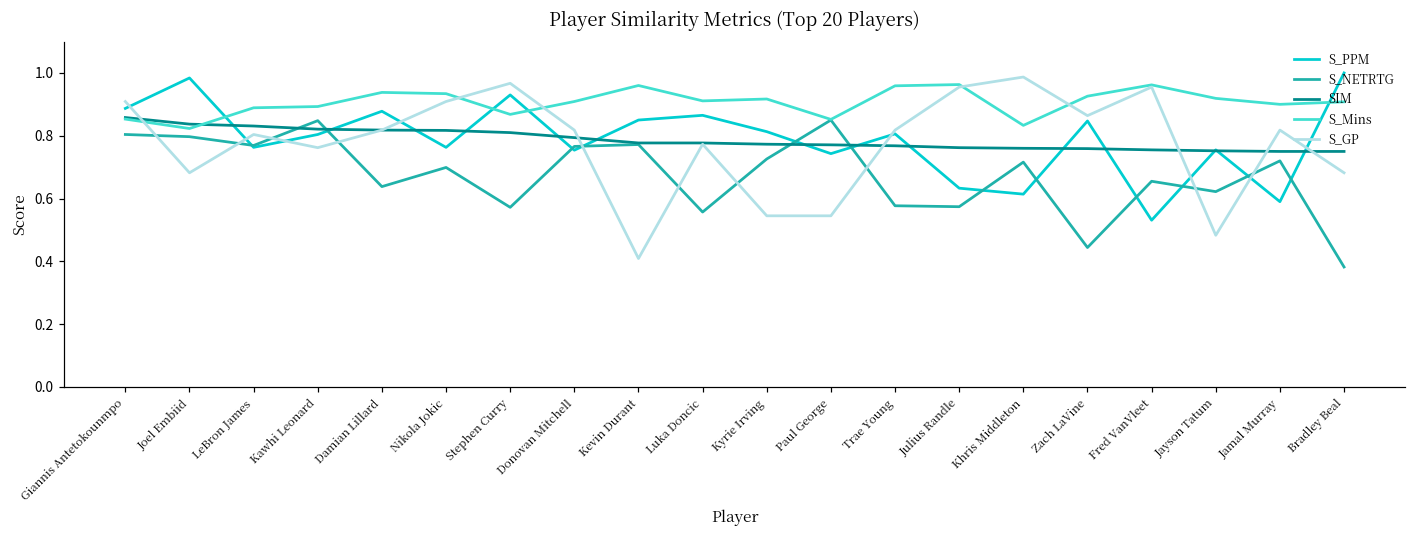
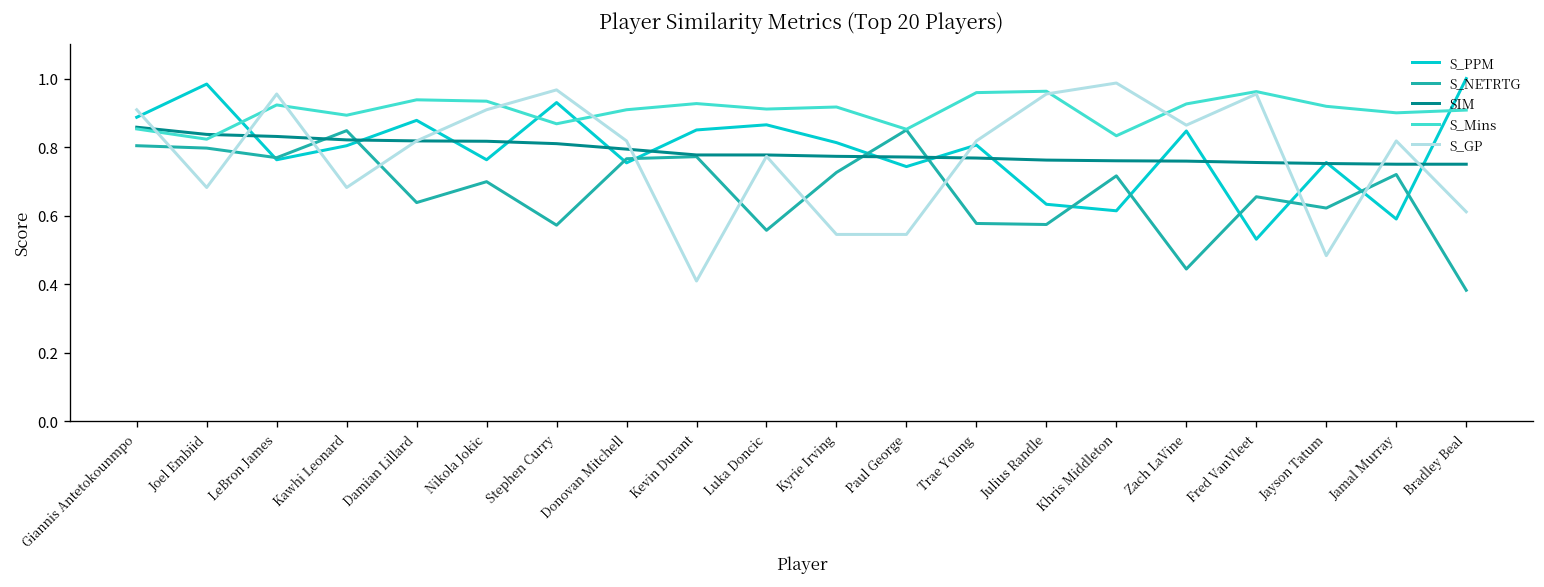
  {
    "S_Mins": {
      "Joel Embiid": 0.82,
-     "LeBron James": 0.89,
+     "LeBron James": 0.92,
      "Kawhi Leonard": 0.89,
      "Damian Lillard": 0.94,
      "Nikola Jokic": 0.93,
      "Stephen Curry": 0.87,
      "Donovan Mitchell": 0.91,
-     "Kevin Durant": 0.96,
+     "Kevin Durant": 0.93,
      "Luka Doncic": 0.91,
      "Kyrie Irving": 0.92,
      "Trae Young": 0.96,
      "Khris Middleton": 0.83,
      "Zach LaVine": 0.93,
      "Jayson Tatum": 0.92,
      "Jamal Murray": 0.90,
      "Bradley Beal": 0.91
    },
    "S_GP": {
      "Giannis Antetokounmpo": 0.91,
      "Joel Embiid": 0.68,
-     "LeBron James": 0.80,
-     "Kawhi Leonard": 0.76,
+     "LeBron James": 0.96,
+     "Kawhi Leonard": 0.68,
      "Nikola Jokic": 0.91,
      "Stephen Curry": 0.97,
      "Donovan Mitchell": 0.82,
      "Kevin Durant": 0.41,
      "Kyrie Irving": 0.55,
      "Paul George": 0.55,
      "Trae Young": 0.82,
      "Khris Middleton": 0.99,
      "Zach LaVine": 0.86,
      "Jayson Tatum": 0.48,
      "Jamal Murray": 0.82,
-     "Bradley Beal": 0.68
+     "Bradley Beal": 0.61
    }
  }
